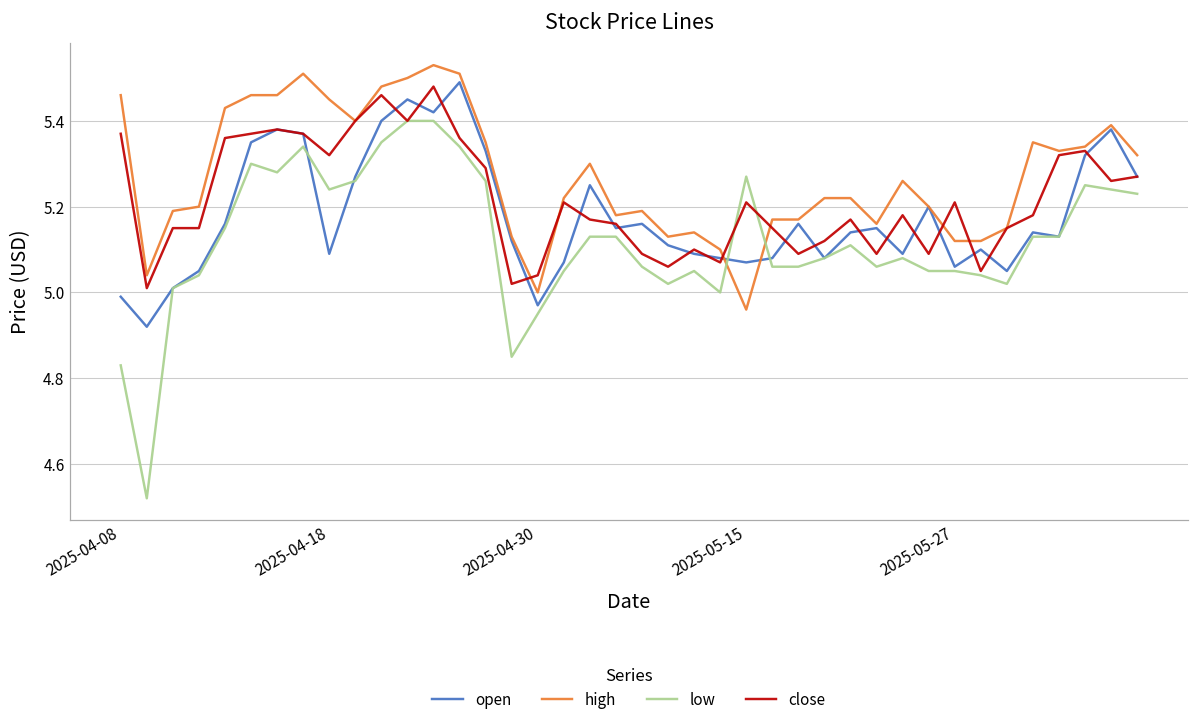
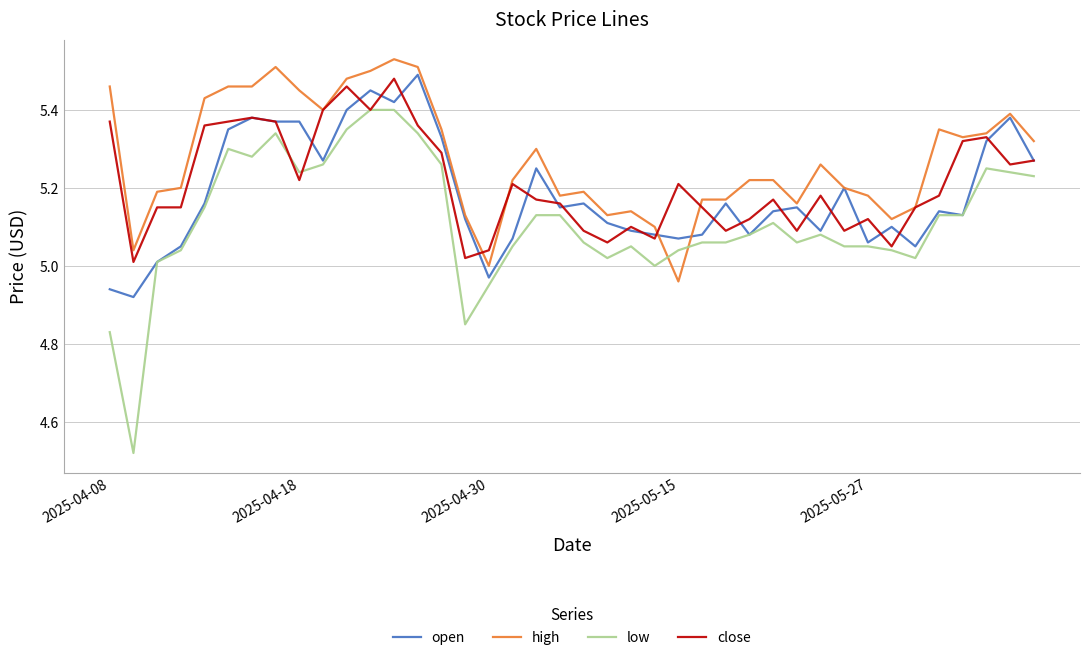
  {
    "open": {
-     "2025-04-08": 4.99,
-     "2025-04-18": 5.09,
+     "2025-04-08": 4.94,
+     "2025-04-18": 5.37,
      "2025-04-30": 4.97,
      "2025-05-15": 5.07,
      "2025-05-27": 5.06
    },
    "high": {
      "2025-04-08": 5.46,
      "2025-04-18": 5.45,
      "2025-04-30": 5.00,
      "2025-05-15": 4.96,
-     "2025-05-27": 5.12
+     "2025-05-27": 5.18
    },
    "low": {
      "2025-04-08": 4.83,
      "2025-04-18": 5.24,
      "2025-04-30": 4.95,
-     "2025-05-15": 5.27,
+     "2025-05-15": 5.04,
      "2025-05-27": 5.05
    },
    "close": {
      "2025-04-08": 5.37,
-     "2025-04-18": 5.32,
+     "2025-04-18": 5.22,
      "2025-04-30": 5.04,
      "2025-05-15": 5.21,
-     "2025-05-27": 5.21
+     "2025-05-27": 5.12
    }
  }
